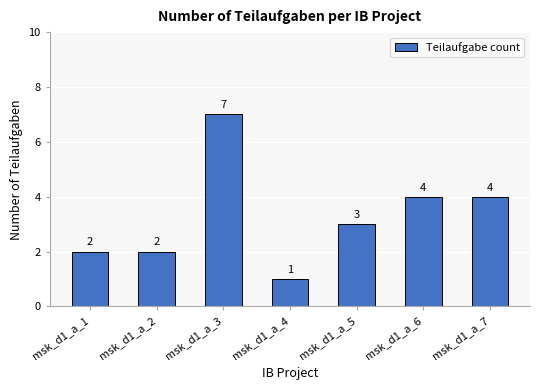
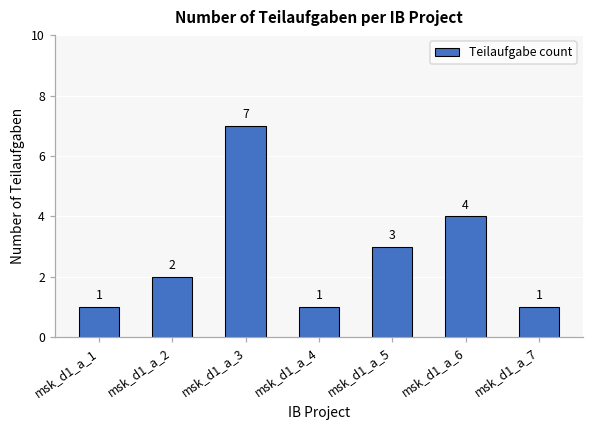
  {
-   "msk_d1_a_1": 2,
+   "msk_d1_a_1": 1,
    "msk_d1_a_2": 2,
    "msk_d1_a_3": 7,
    "msk_d1_a_4": 1,
    "msk_d1_a_5": 3,
    "msk_d1_a_6": 4,
-   "msk_d1_a_7": 4
+   "msk_d1_a_7": 1
  }
